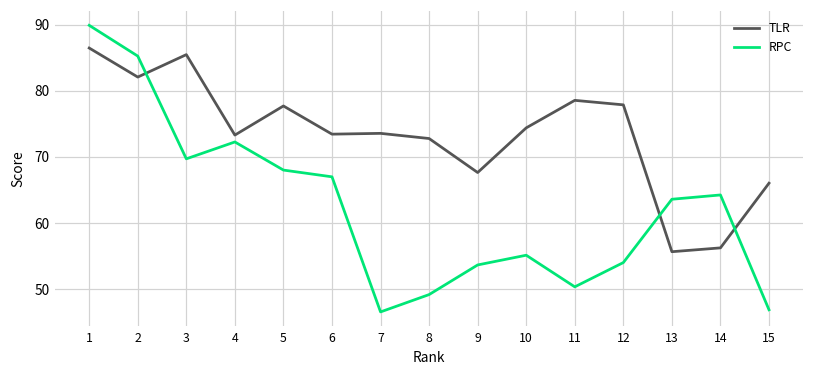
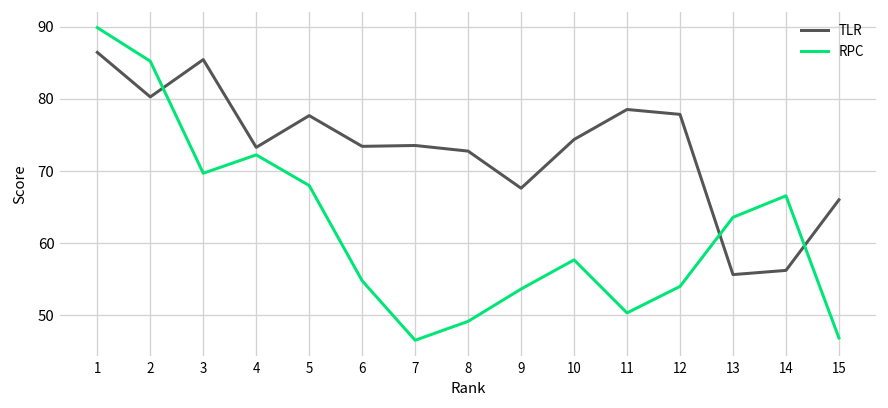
  {
    "TLR": {
      "1": 86,
-     "2": 82,
+     "2": 80,
      "3": 85,
      "4": 73,
      "5": 78,
      "6": 73,
      "7": 74,
      "8": 73,
      "9": 68,
      "10": 74,
      "11": 79,
      "12": 78,
      "13": 56,
      "14": 56,
      "15": 66
    },
    "RPC": {
      "1": 90,
      "2": 85,
      "3": 70,
      "4": 72,
      "5": 68,
-     "6": 67,
+     "6": 55,
      "7": 47,
      "8": 49,
      "9": 54,
-     "10": 55,
+     "10": 58,
      "11": 50,
      "12": 54,
      "13": 64,
-     "14": 64,
+     "14": 67,
      "15": 47
    }
  }
